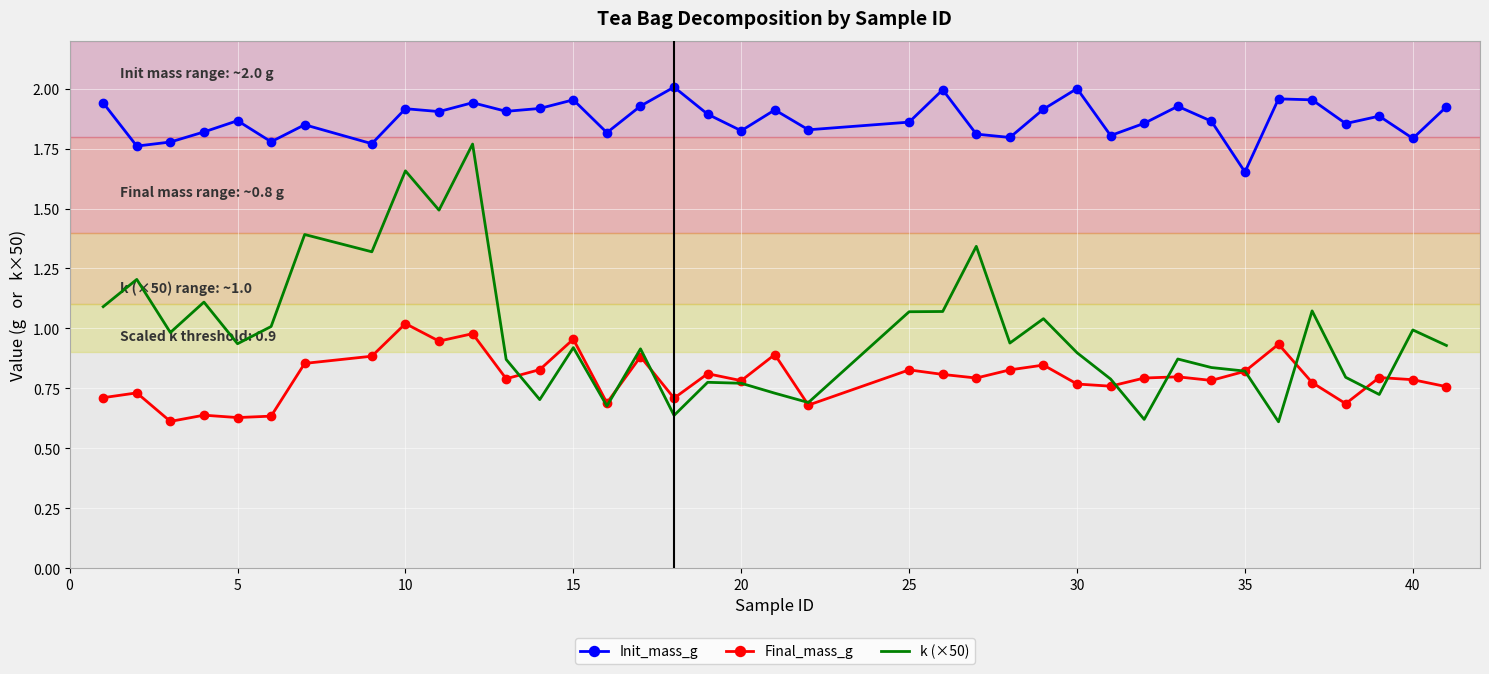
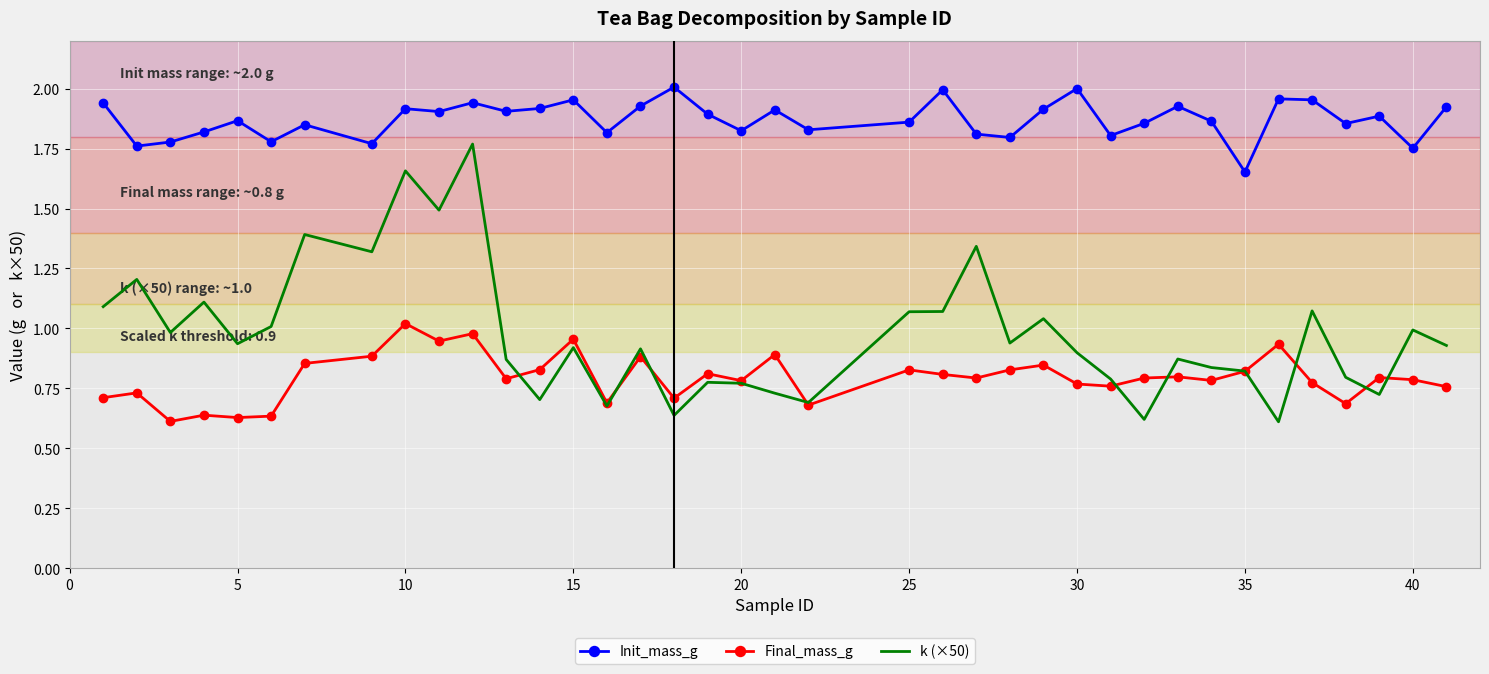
  {
    "Init_mass_g": {
      "5": 1.87,
      "10": 1.92,
      "15": 1.95,
      "20": 1.82,
      "25": 1.86,
      "30": 2.00,
      "35": 1.65,
-     "40": 1.79
+     "40": 1.75
    },
    "Final_mass_g": {
      "5": 0.63,
      "10": 1.02,
      "15": 0.96,
      "20": 0.78,
      "25": 0.83,
      "30": 0.77,
      "40": 0.79
    },
    "k (×50)": {
      "10": 1.66,
      "15": 0.92,
      "20": 0.77,
      "25": 1.07,
      "30": 0.90,
      "40": 0.99
    }
  }
